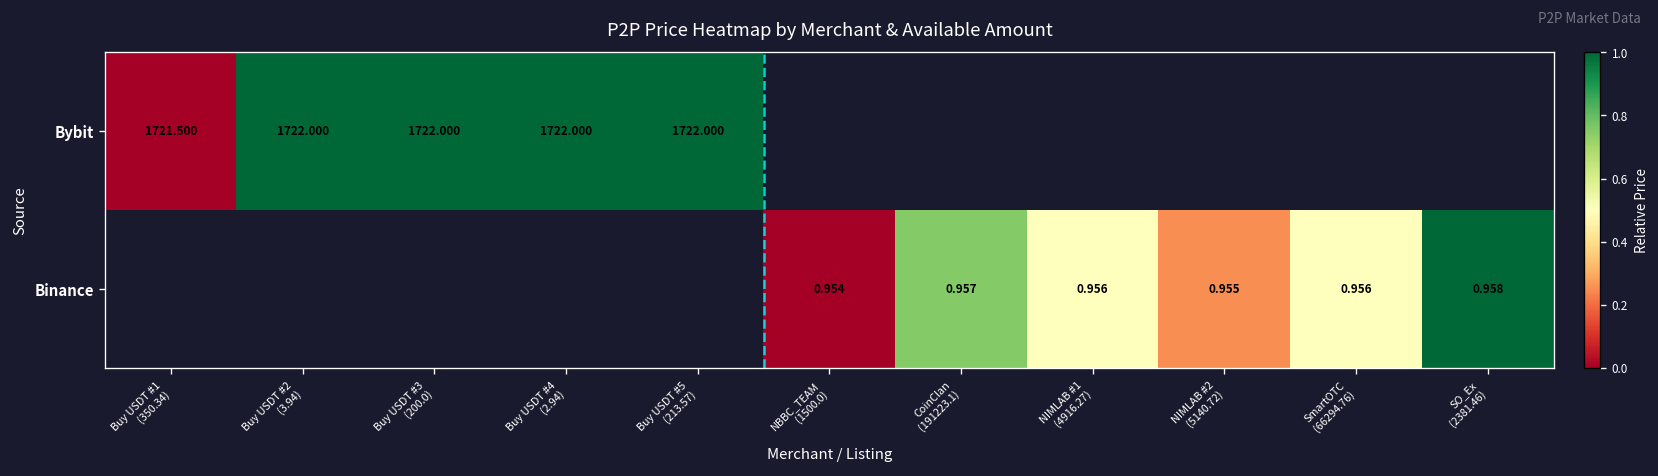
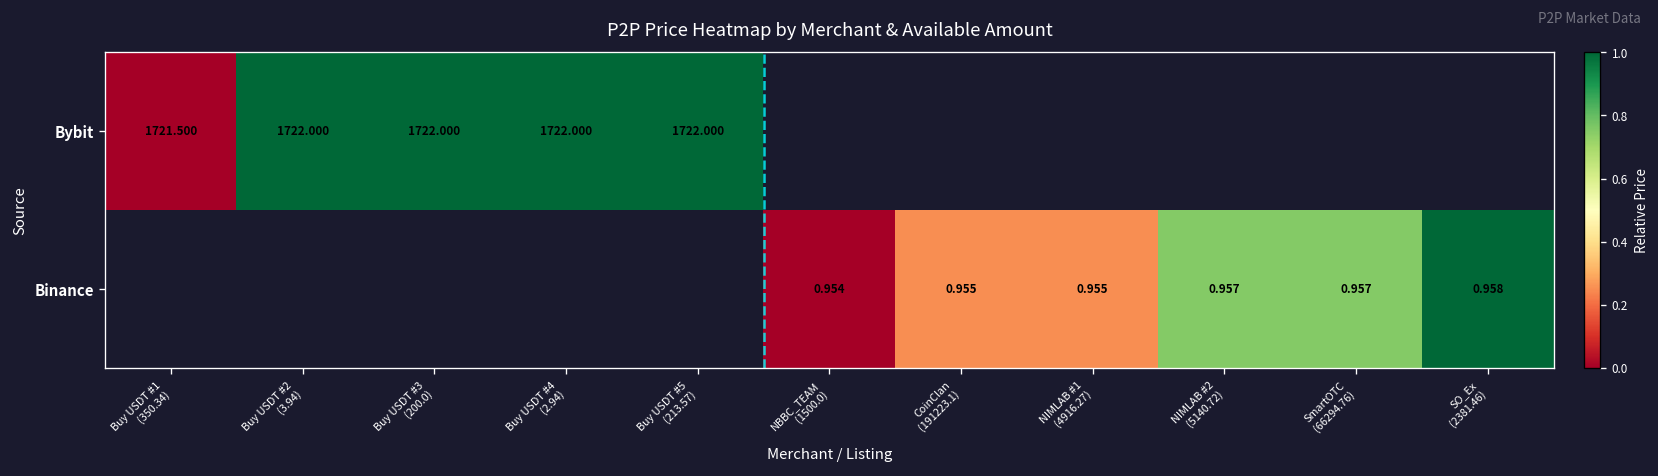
  {
    "Bybit": {
      "Buy USDT #1 (350.34)": 1721.500,
      "Buy USDT #2 (3.94)": 1722.000,
      "Buy USDT #3 (200.0)": 1722.000,
      "Buy USDT #4 (2.94)": 1722.000,
      "Buy USDT #5 (213.57)": 1722.000
    },
    "Binance": {
      "NBBC_TEAM (1500.0)": 0.954,
-     "CoinClan (191223.1)": 0.957,
-     "NIMLAB #1 (4916.27)": 0.956,
-     "NIMLAB #2 (5140.72)": 0.955,
-     "SmartOTC (66294.76)": 0.956,
+     "CoinClan (191223.1)": 0.955,
+     "NIMLAB #1 (4916.27)": 0.955,
+     "NIMLAB #2 (5140.72)": 0.957,
+     "SmartOTC (66294.76)": 0.957,
      "SO_Ex (2381.46)": 0.958
    }
  }
